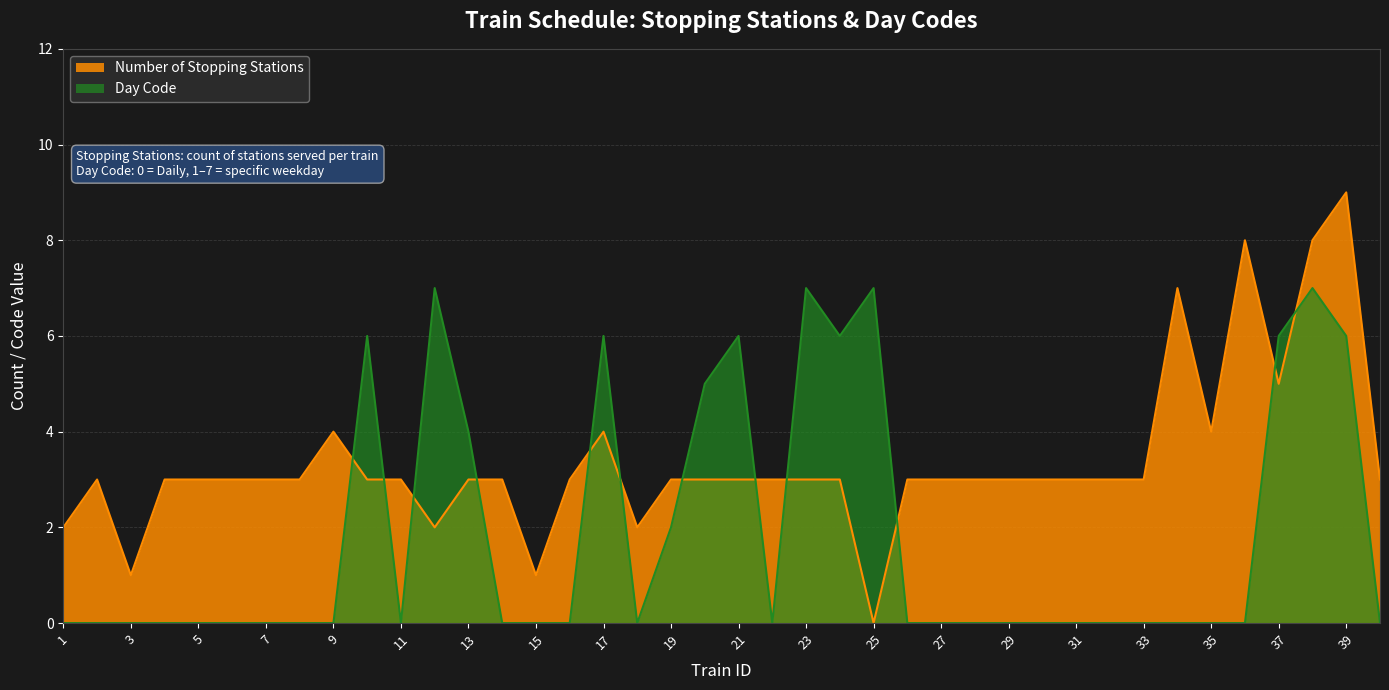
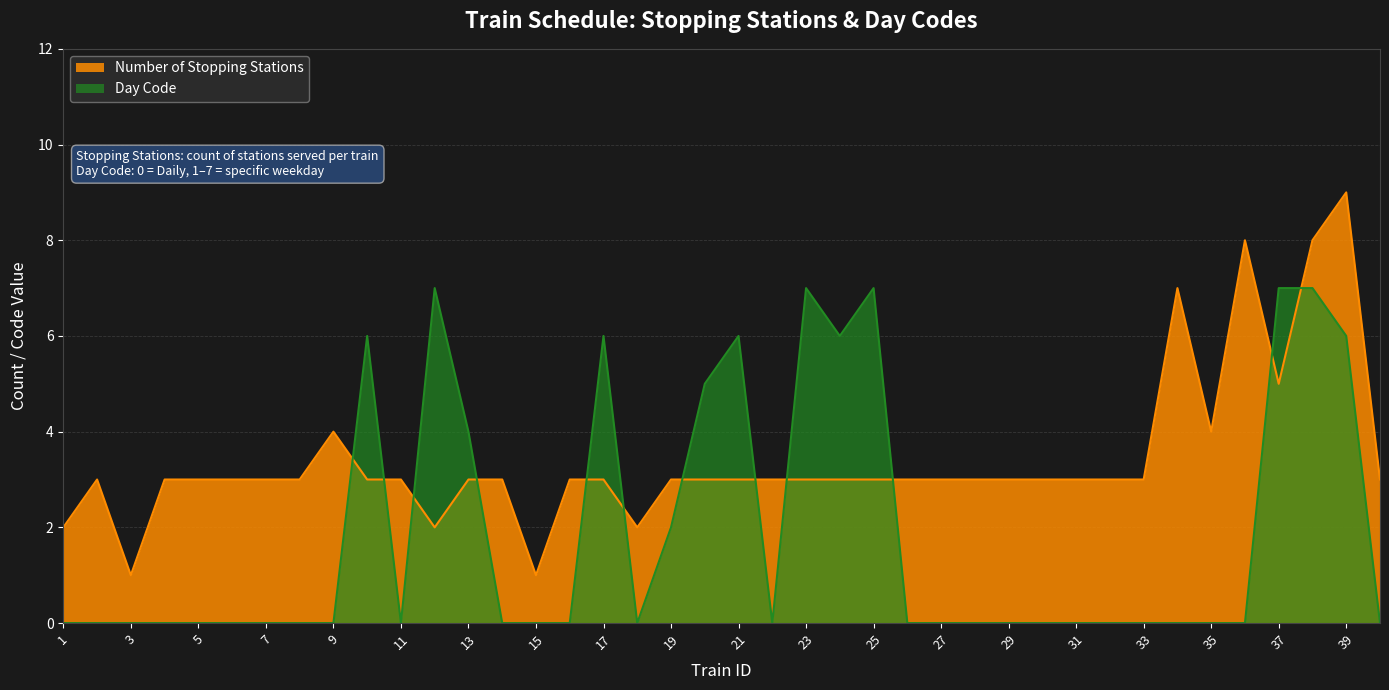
  {
    "Number of Stopping Stations": {
      "1": 2,
      "3": 1,
      "5": 3,
      "7": 3,
      "9": 4,
      "11": 3,
      "13": 3,
      "15": 1,
-     "17": 4,
+     "17": 3,
      "19": 3,
      "21": 3,
      "23": 3,
-     "25": 0,
+     "25": 3,
      "27": 3,
      "29": 3,
      "31": 3,
      "33": 3,
      "35": 4,
      "37": 5,
      "39": 9
    },
    "Day Code": {
      "1": 0,
      "3": 0,
      "5": 0,
      "7": 0,
      "9": 0,
      "11": 0,
      "13": 4,
      "15": 0,
      "17": 6,
      "19": 2,
      "21": 6,
      "23": 7,
      "25": 7,
      "27": 0,
      "29": 0,
      "31": 0,
      "33": 0,
      "35": 0,
-     "37": 6,
+     "37": 7,
      "39": 6
    }
  }
